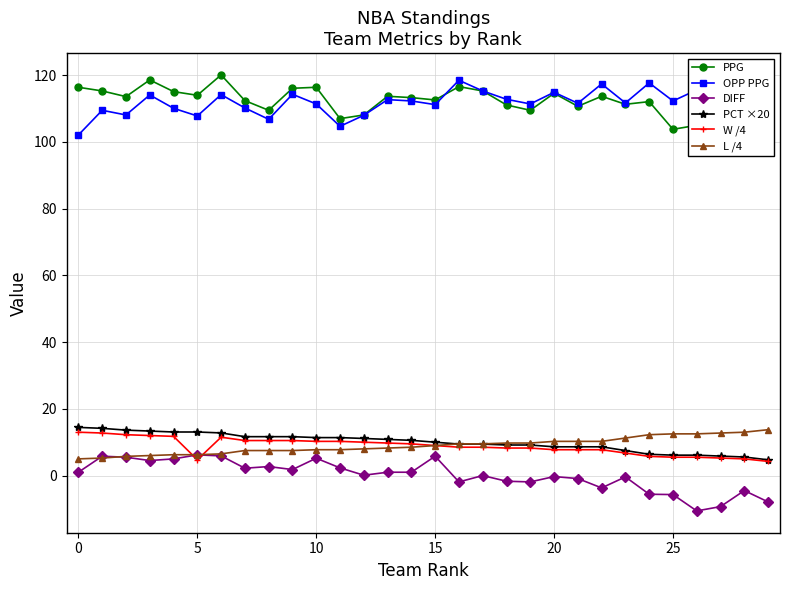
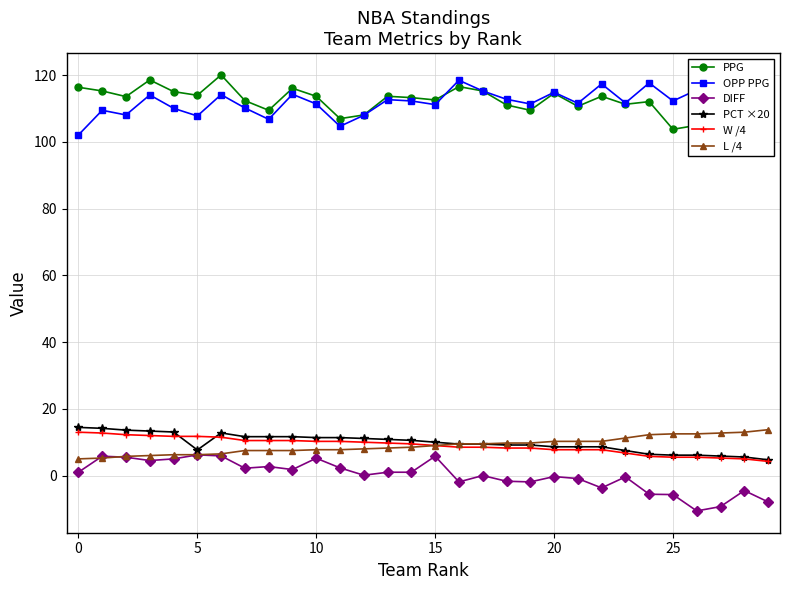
  {
    "PPG": {
      "0": 116,
      "5": 114,
-     "10": 116,
+     "10": 114,
      "15": 113,
      "25": 104
    },
    "OPP PPG": {
      "0": 102,
      "5": 108,
      "10": 111,
      "15": 111,
      "25": 112
    },
    "DIFF": {
      "0": 1,
      "10": 5,
      "15": 6,
      "20": 0,
      "25": -6
    },
    "PCT ×20": {
      "0": 14,
-     "5": 13,
+     "5": 8,
      "10": 11,
      "15": 10,
      "20": 9
    },
    "W /4": {
      "0": 13,
-     "5": 5,
+     "5": 12,
      "10": 10,
      "20": 8
    },
    "L /4": {
      "0": 5,
      "10": 8,
      "20": 10,
      "25": 13
    }
  }
